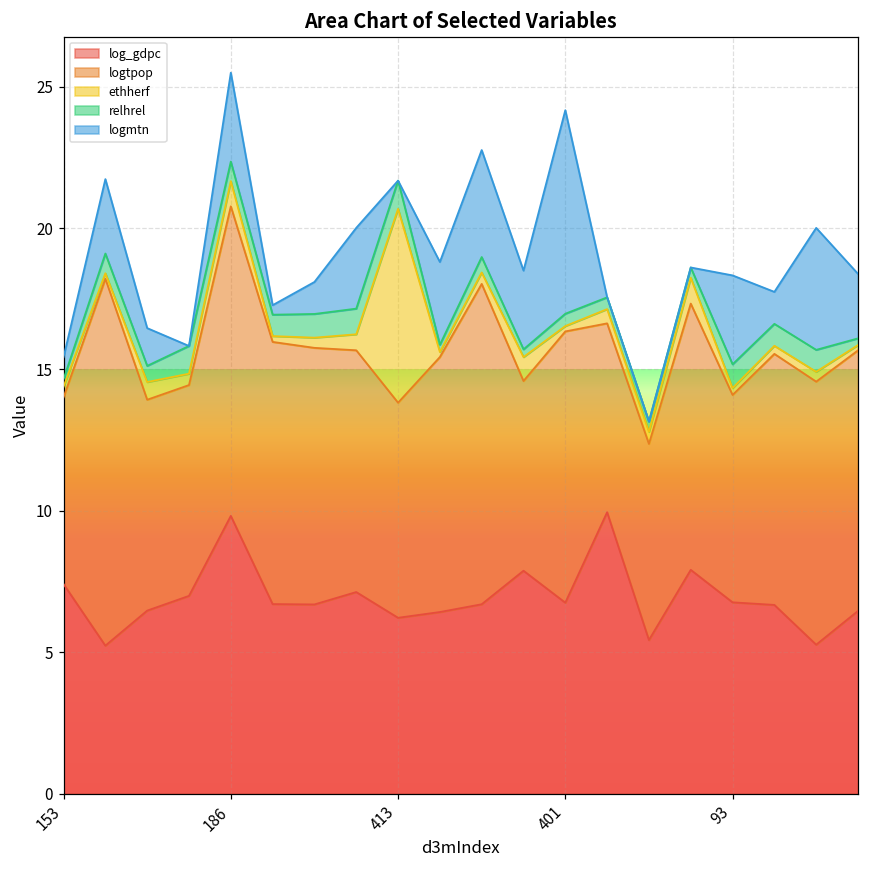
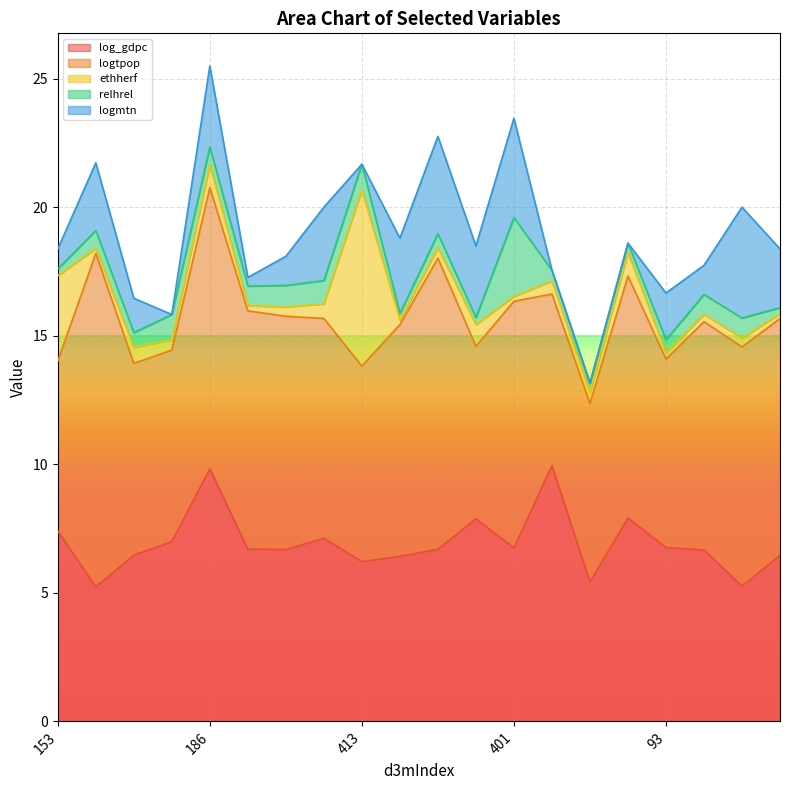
  {
    "ethherf": {
-     "153": 0.4,
+     "153": 3.3,
      "186": 0.9,
      "413": 6.9,
      "401": 0.2,
      "93": 0.2
    },
    "relhrel": {
      "153": 0.3,
      "186": 0.7,
-     "401": 0.4,
-     "93": 0.8
+     "401": 3.1,
+     "93": 0.5
    },
    "logmtn": {
      "153": 0.8,
      "186": 3.1,
-     "401": 7.2,
-     "93": 3.1
+     "401": 3.9,
+     "93": 1.8
    }
  }
